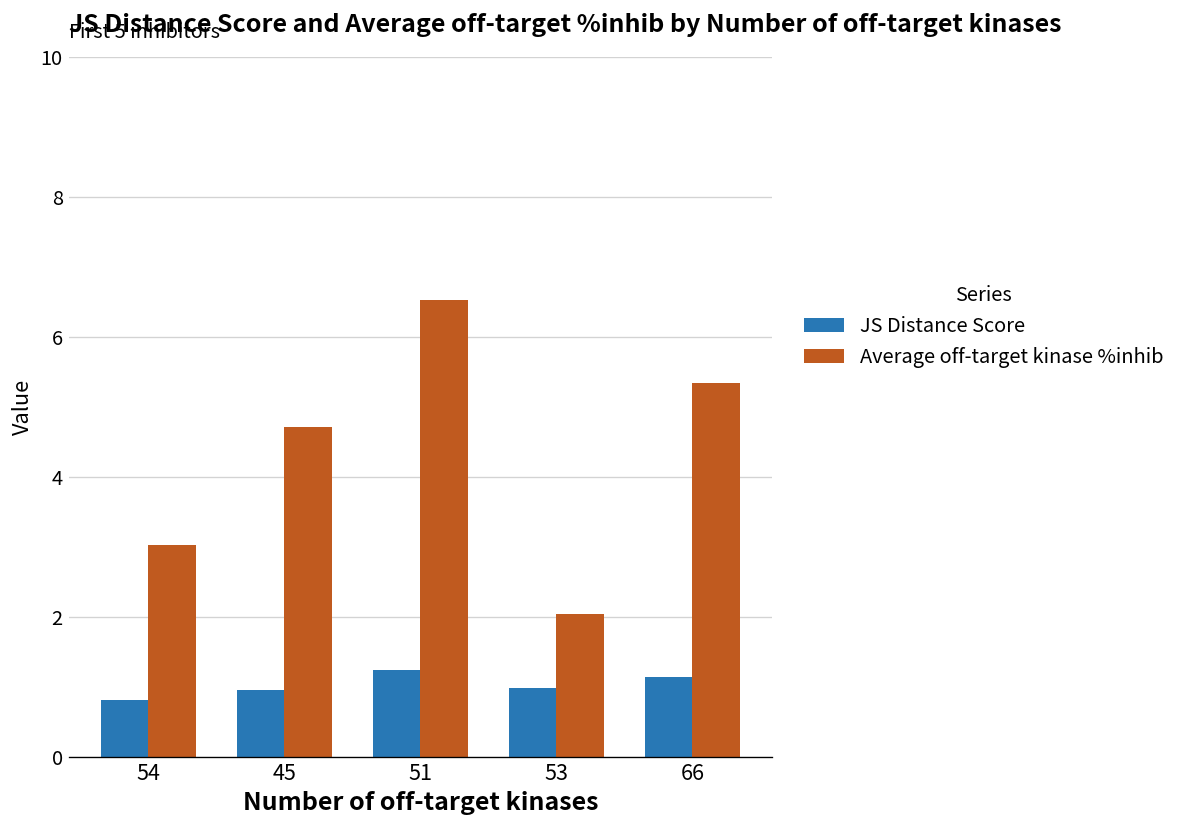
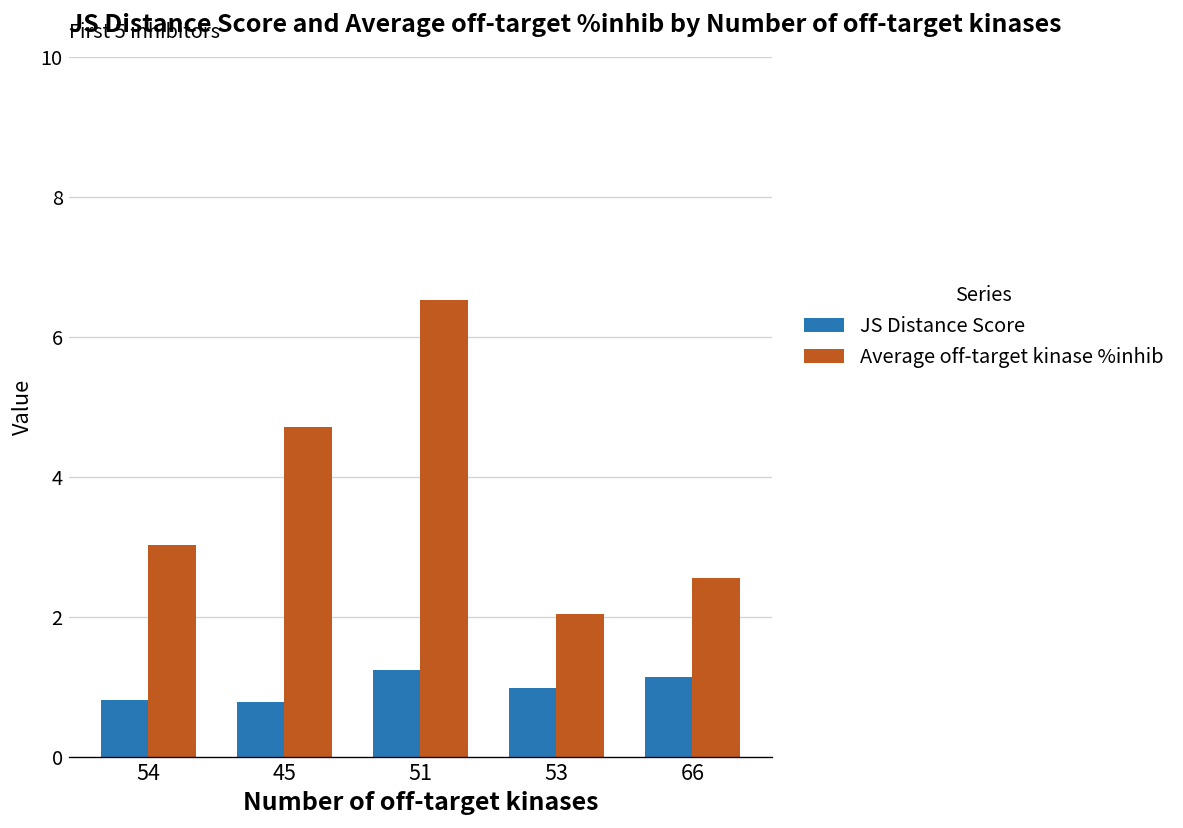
  {
    "JS Distance Score": {
      "54": 0.8,
-     "45": 1.0,
+     "45": 0.8,
      "51": 1.2,
      "53": 1.0,
      "66": 1.1
    },
    "Average off-target kinase %inhib": {
      "54": 3.0,
      "45": 4.7,
      "51": 6.5,
      "53": 2.0,
-     "66": 5.3
+     "66": 2.6
    }
  }
